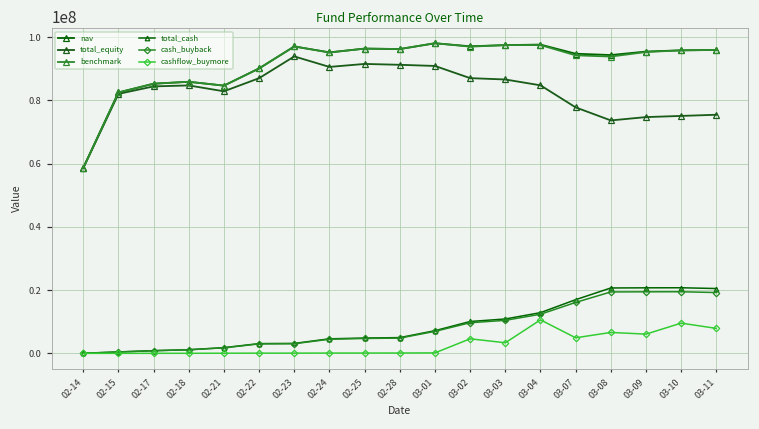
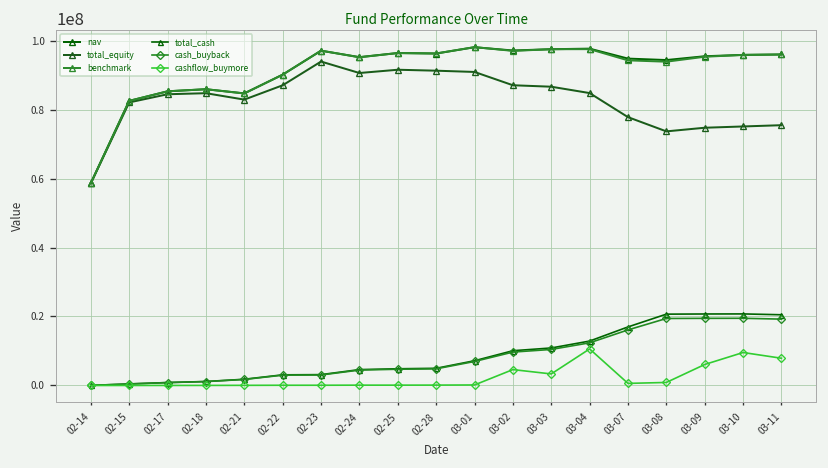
  {
    "cashflow_buymore": {
      "02-18": 0,
      "02-21": 0,
      "02-22": 0,
      "02-23": 0,
      "02-24": 0,
      "02-25": 0,
      "02-28": 0,
      "03-01": 0,
      "03-02": 5000000,
      "03-03": 3000000,
      "03-04": 11000000,
-     "03-07": 5000000,
-     "03-08": 7000000,
+     "03-07": 1000000,
+     "03-08": 1000000,
      "03-09": 6000000,
      "03-10": 10000000,
      "03-11": 8000000
    }
  }
